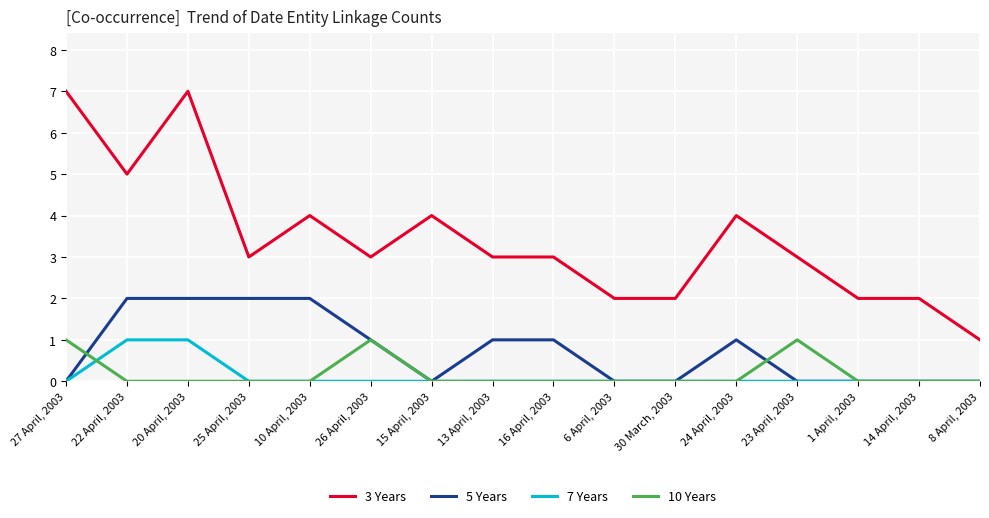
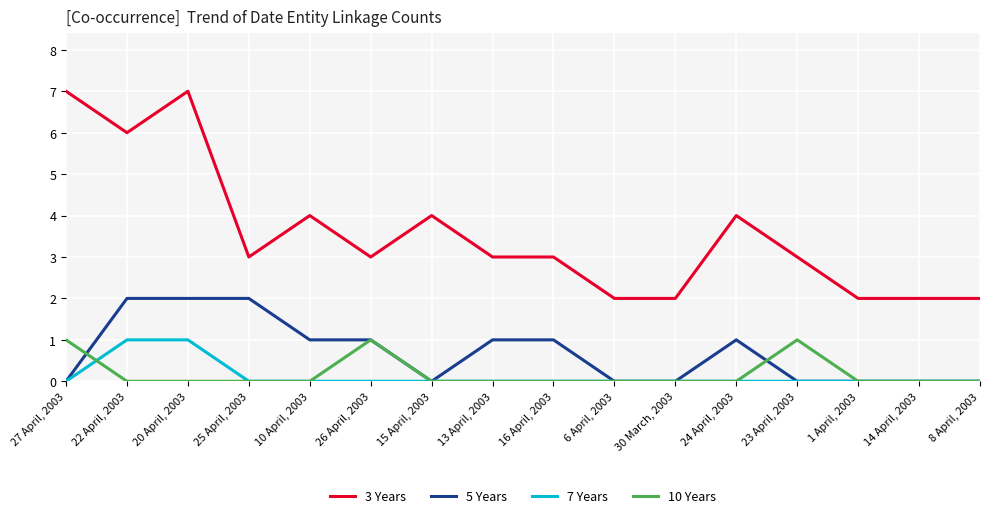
  {
    "3 Years": {
      "27 April, 2003": 7,
-     "22 April, 2003": 5,
+     "22 April, 2003": 6,
      "20 April, 2003": 7,
      "25 April, 2003": 3,
      "10 April, 2003": 4,
      "26 April, 2003": 3,
      "15 April, 2003": 4,
      "13 April, 2003": 3,
      "16 April, 2003": 3,
      "6 April, 2003": 2,
      "30 March, 2003": 2,
      "24 April, 2003": 4,
      "23 April, 2003": 3,
      "1 April, 2003": 2,
      "14 April, 2003": 2,
-     "8 April, 2003": 1
+     "8 April, 2003": 2
    },
    "5 Years": {
      "22 April, 2003": 2,
      "20 April, 2003": 2,
      "25 April, 2003": 2,
-     "10 April, 2003": 2,
+     "10 April, 2003": 1,
      "13 April, 2003": 1,
      "16 April, 2003": 1,
      "24 April, 2003": 1
    },
    "7 Years": {
      "22 April, 2003": 1,
      "20 April, 2003": 1,
      "26 April, 2003": 0
    },
    "10 Years": {
      "27 April, 2003": 1,
      "22 April, 2003": 0,
      "20 April, 2003": 0,
      "23 April, 2003": 1
    }
  }
